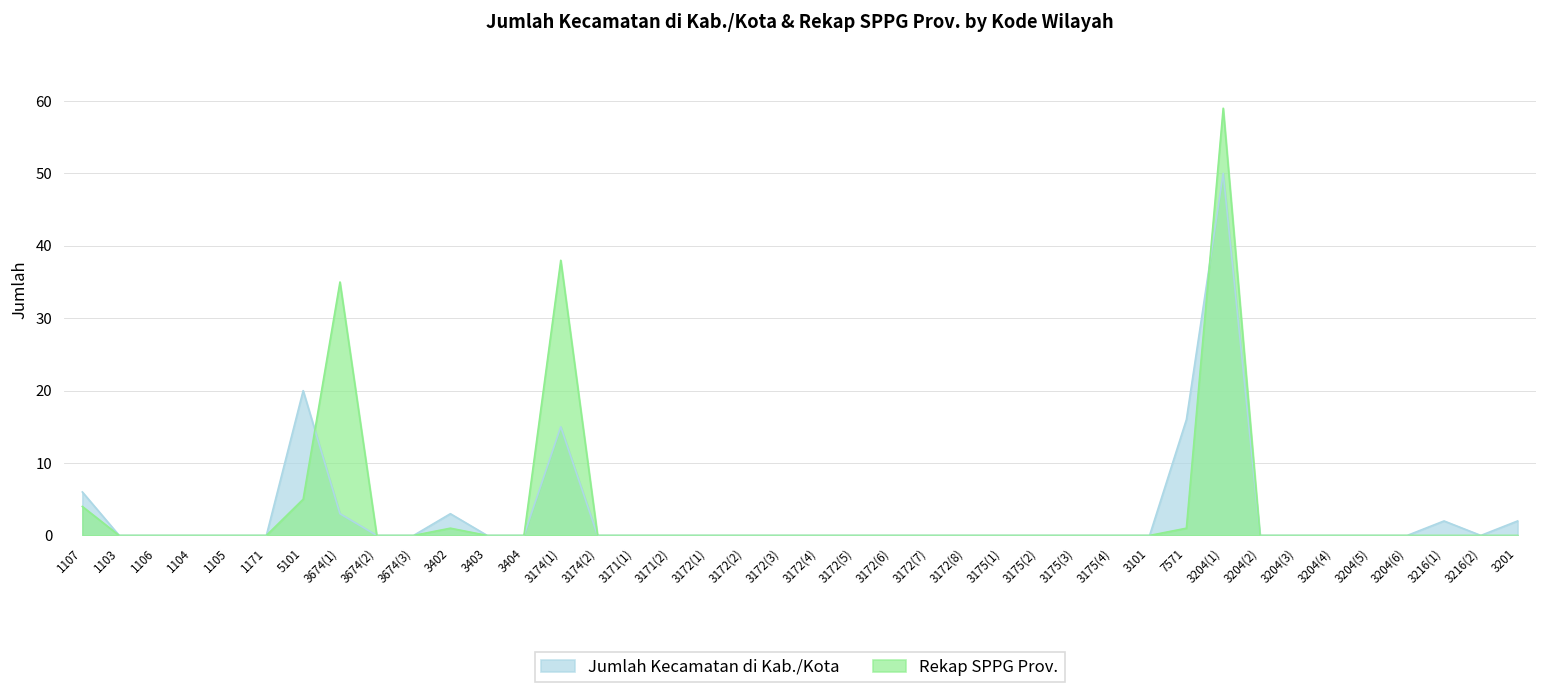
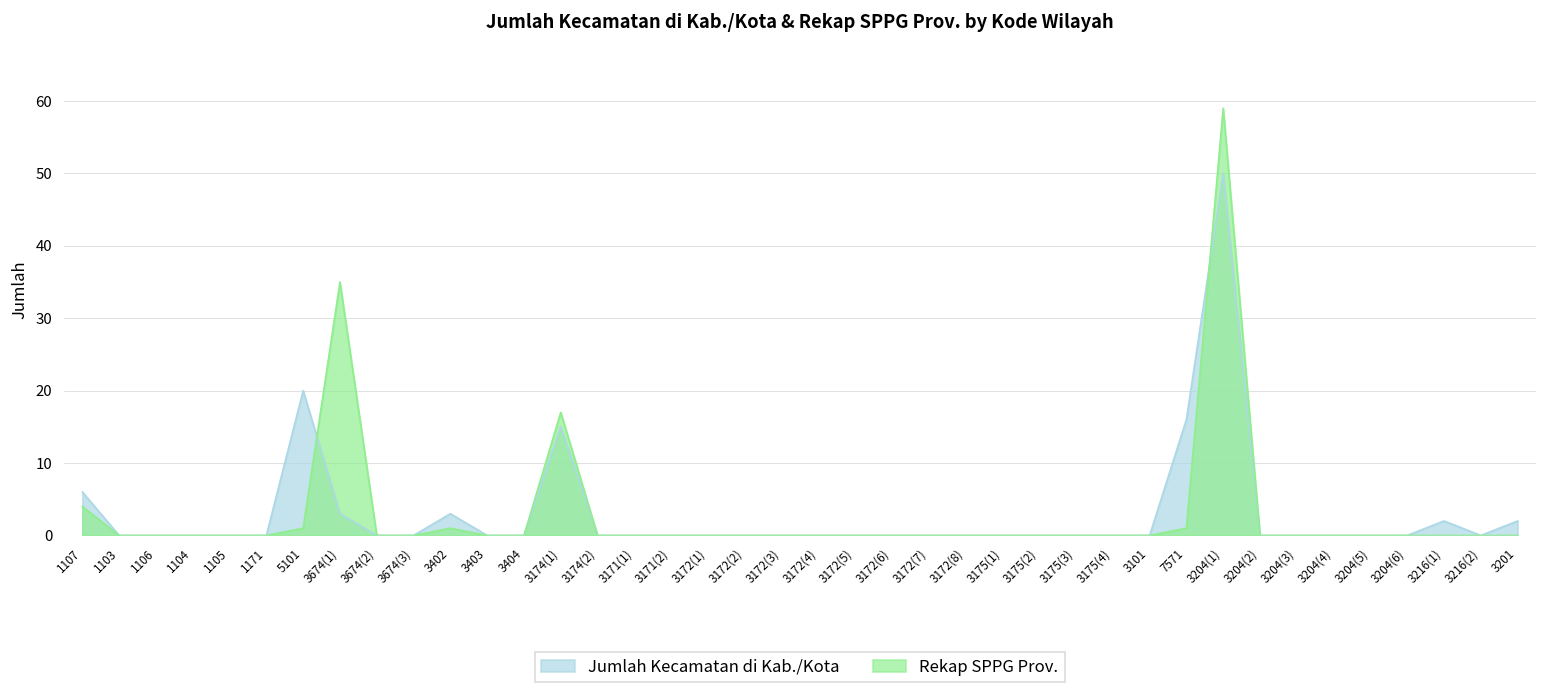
  {
    "Jumlah Kecamatan di Kab./Kota": {
      "1107": 6,
      "5101": 20,
      "3674(1)": 3,
      "3402": 3,
      "3174(1)": 15,
      "7571": 16,
      "3204(1)": 50,
      "3216(1)": 2,
      "3201": 2
    },
    "Rekap SPPG Prov.": {
      "1107": 4,
-     "5101": 5,
+     "5101": 1,
      "3674(1)": 35,
      "3402": 1,
-     "3174(1)": 38,
+     "3174(1)": 17,
      "7571": 1,
      "3204(1)": 59,
      "3216(1)": 0,
      "3201": 0
    }
  }
